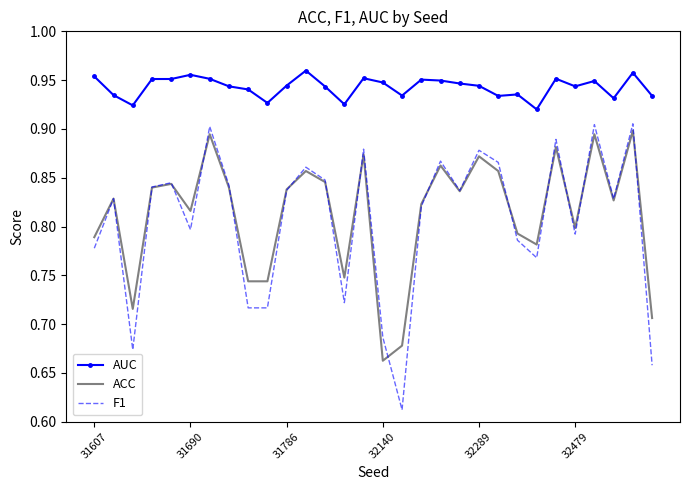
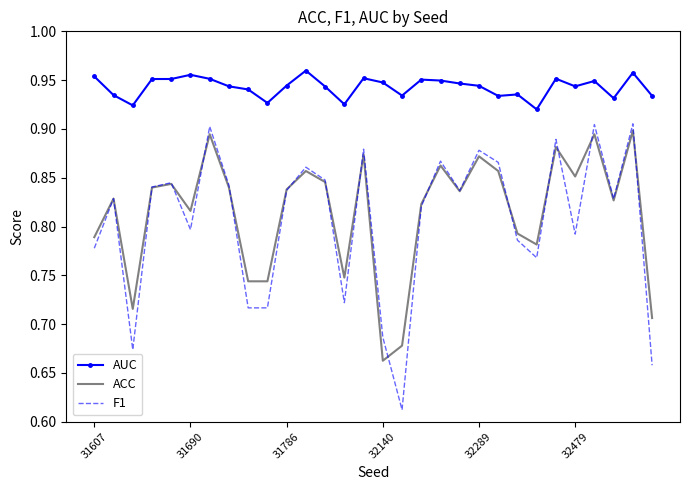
  {
    "ACC": {
      "31607": 0.79,
      "31690": 0.82,
      "32140": 0.66,
      "32289": 0.87,
-     "32479": 0.80
+     "32479": 0.85
    }
  }
